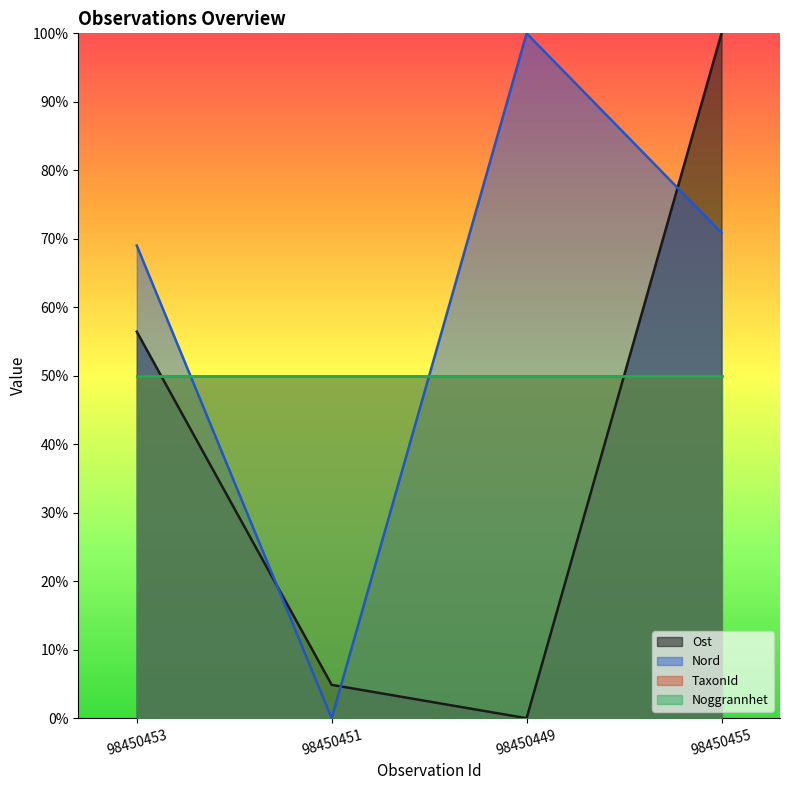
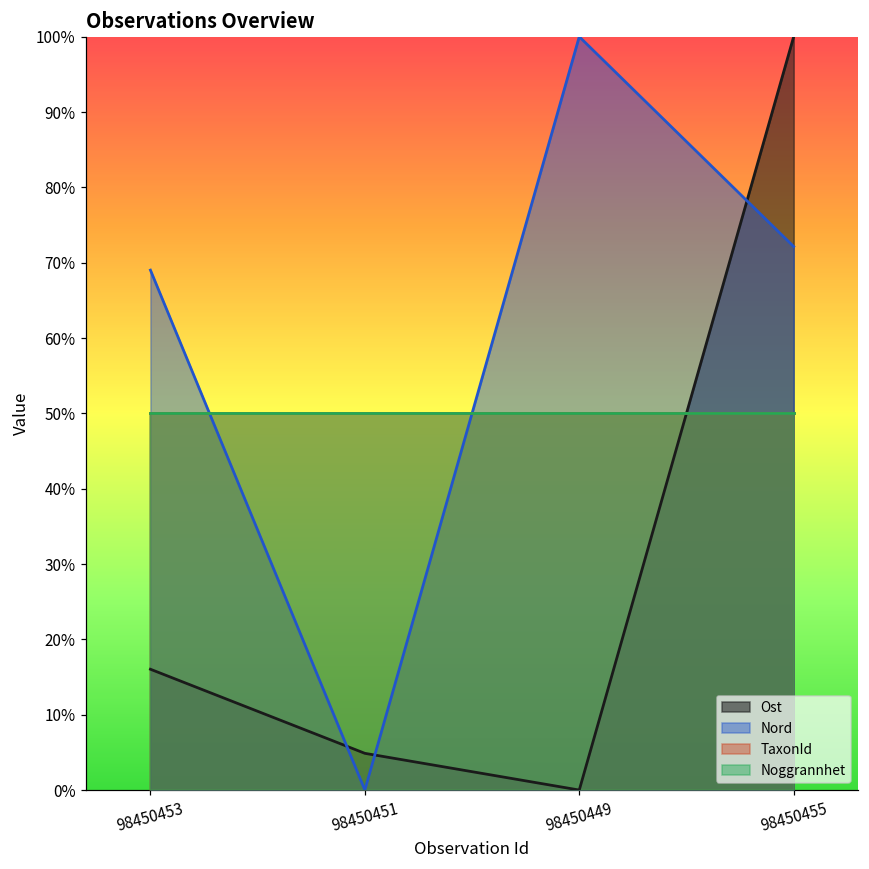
  {
    "Ost": {
-     "98450453": "56%",
+     "98450453": "16%",
      "98450451": "5%",
      "98450449": "0%",
      "98450455": "100%"
    },
    "Nord": {
      "98450453": "69%",
      "98450451": "0%",
      "98450449": "100%",
-     "98450455": "71%"
+     "98450455": "72%"
    },
    "Noggrannhet": {
      "98450453": "50%",
      "98450451": "50%",
      "98450449": "50%",
      "98450455": "50%"
    }
  }
